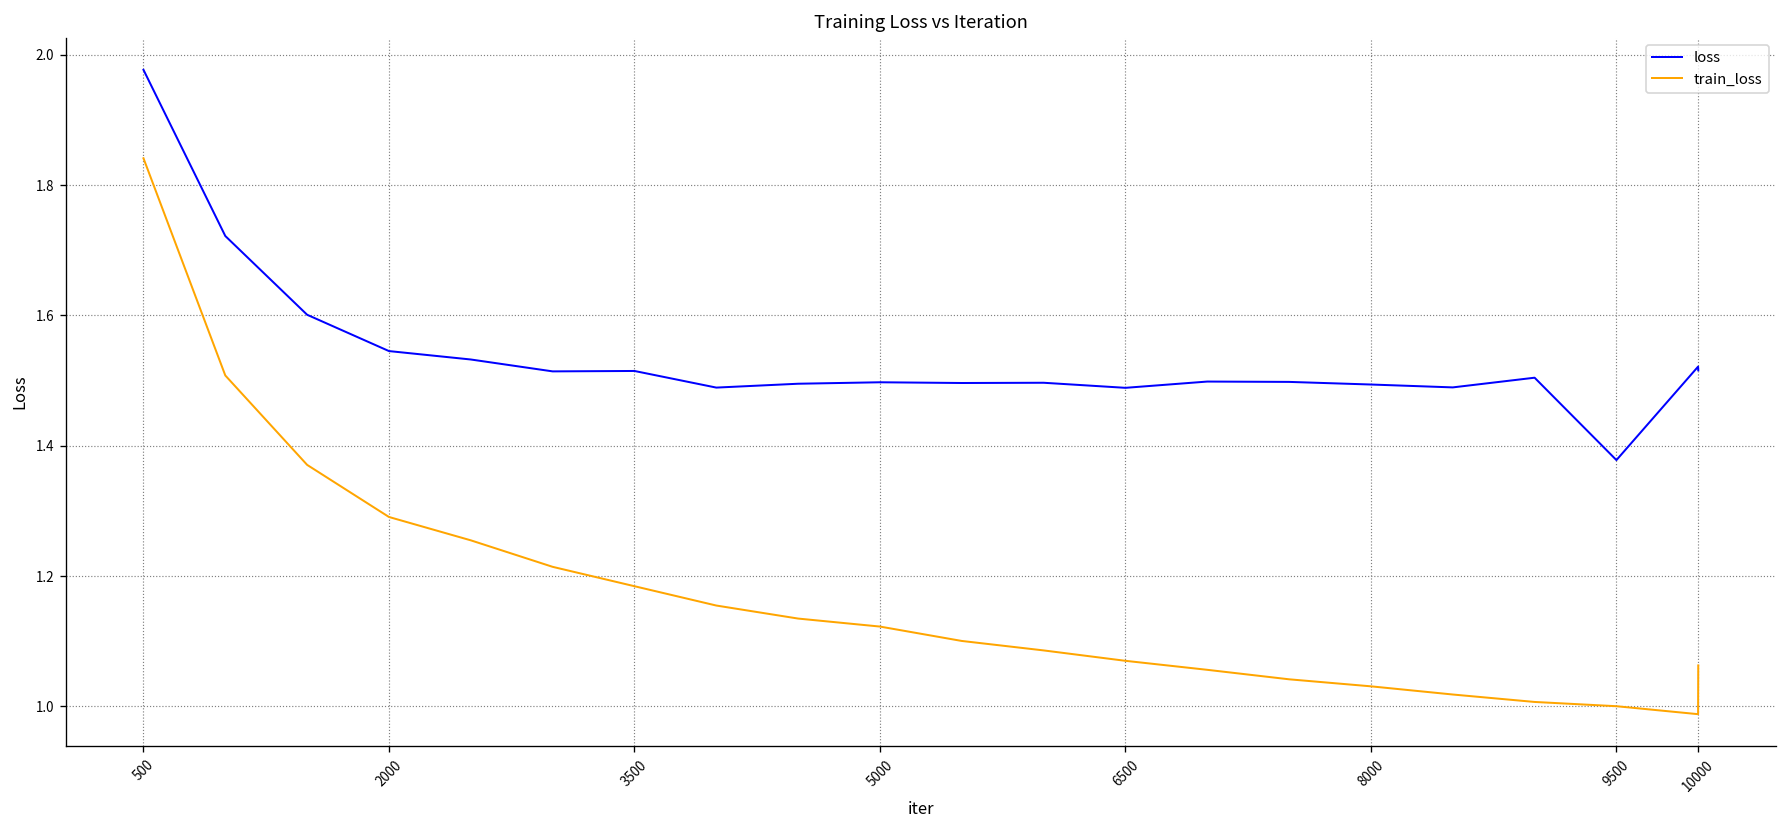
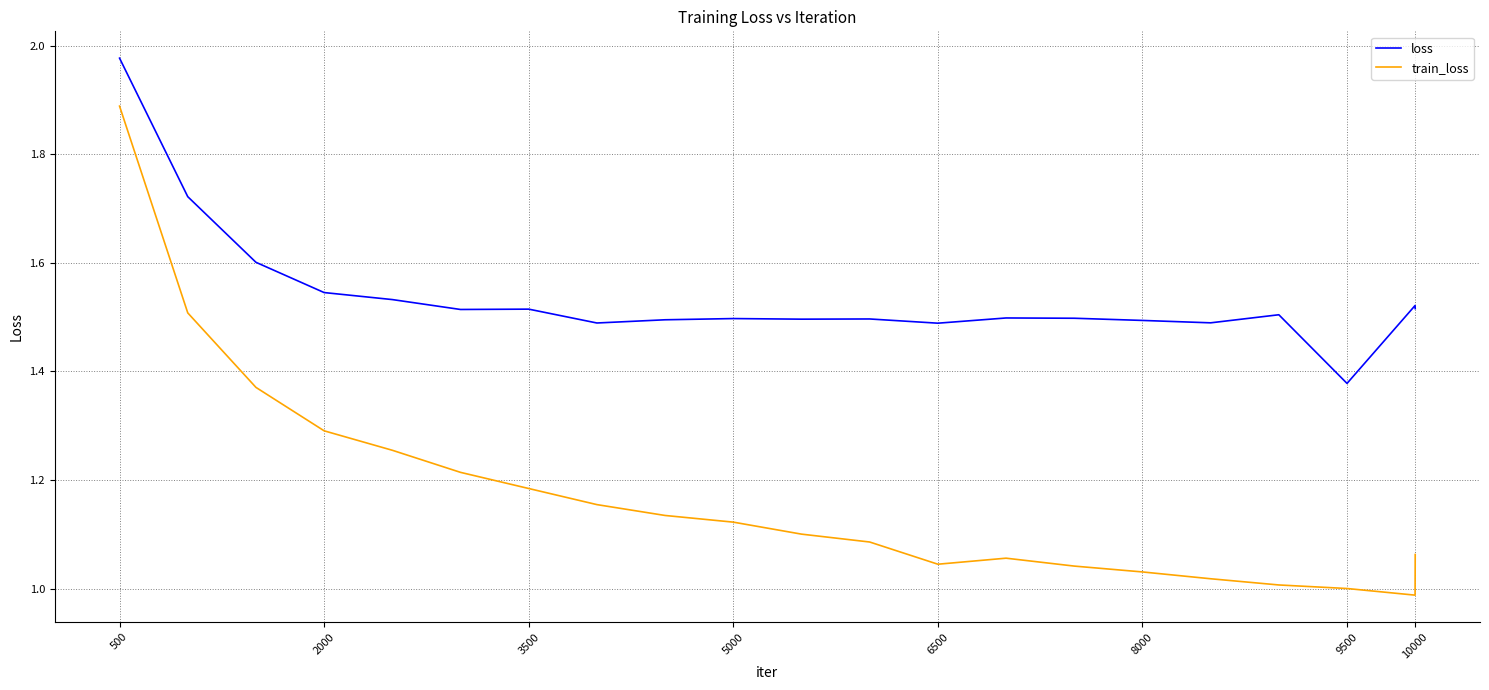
  {
    "loss": {
      "500": 1.98,
      "2000": 1.55,
      "3500": 1.51,
      "5000": 1.50,
      "6500": 1.49,
      "8000": 1.49,
      "9500": 1.38,
      "10000": 1.52
    },
    "train_loss": {
-     "500": 1.84,
+     "500": 1.89,
      "2000": 1.29,
      "3500": 1.18,
      "5000": 1.12,
-     "6500": 1.07,
+     "6500": 1.05,
      "8000": 1.03,
      "9500": 1.00,
      "10000": 1.06
    }
  }
